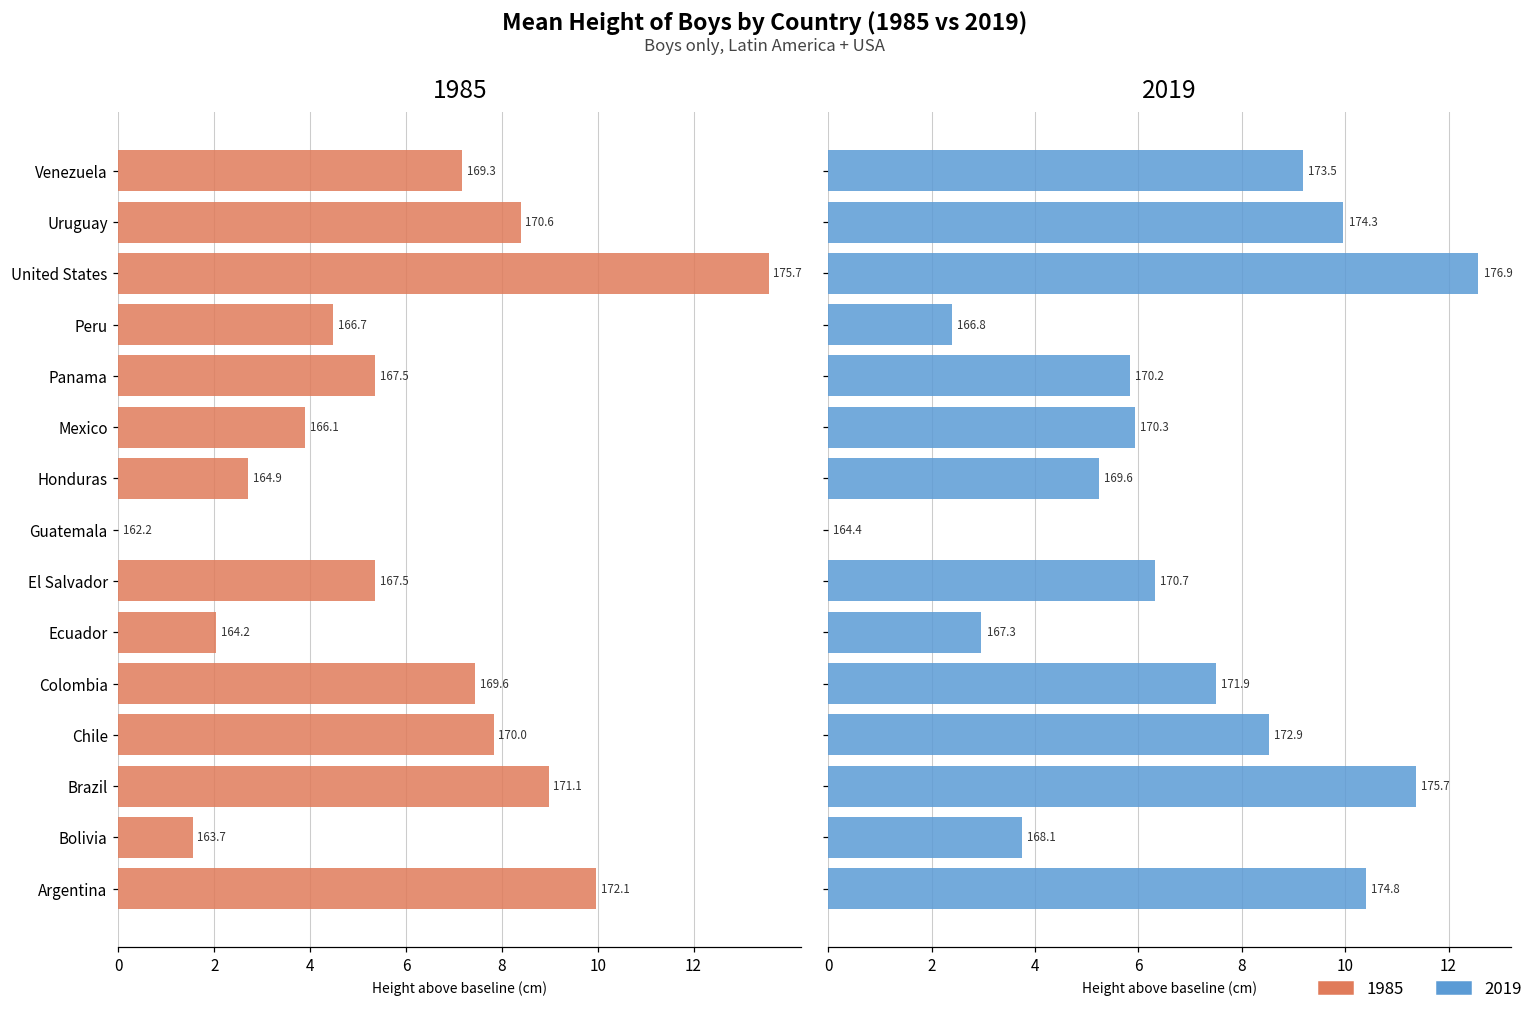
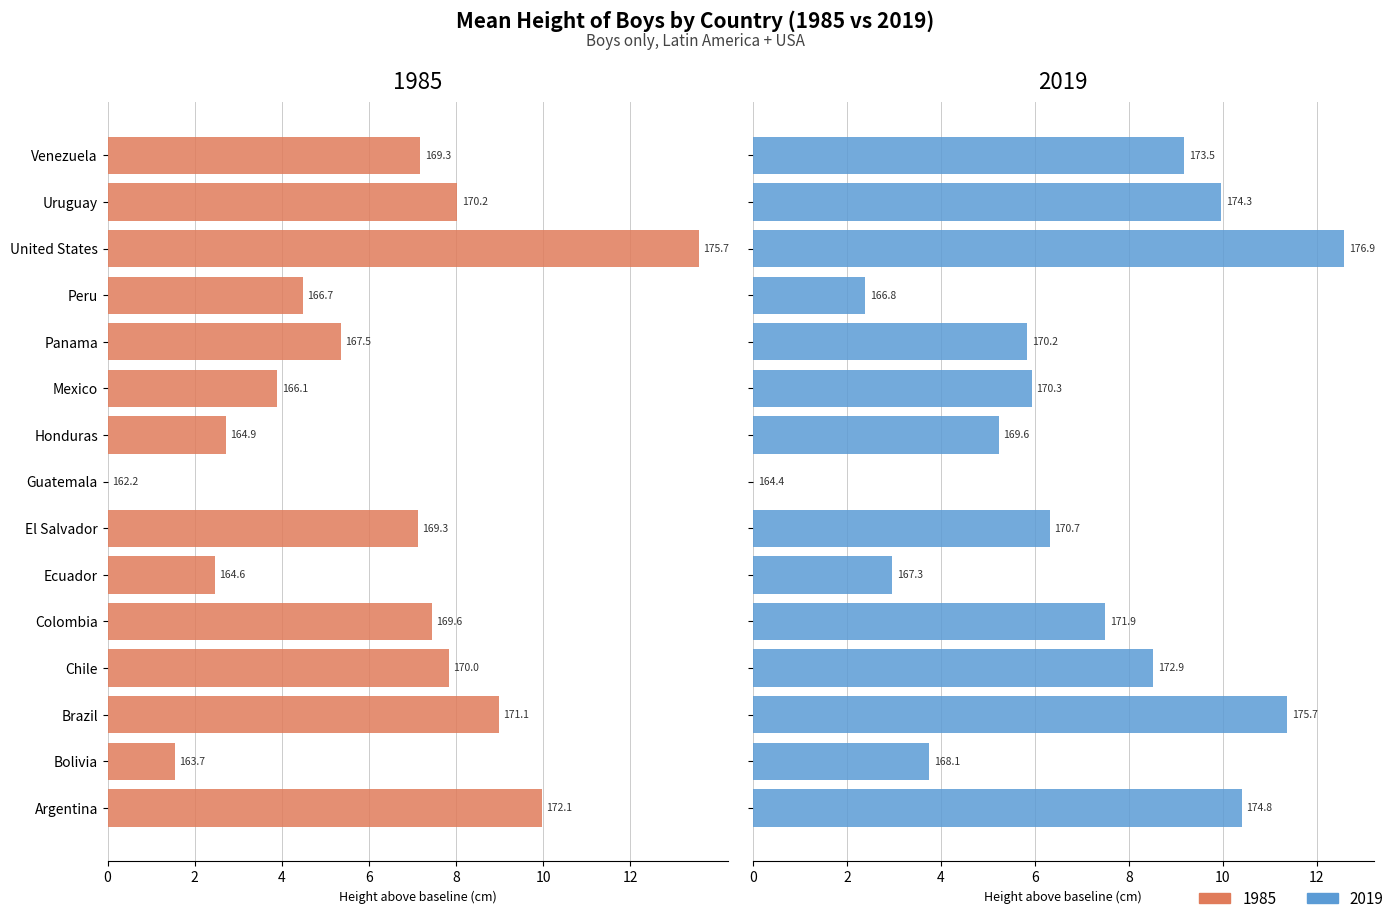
  {
    "1985": {
-     "Uruguay": 170.6,
-     "El Salvador": 167.5,
-     "Ecuador": 164.2
+     "Uruguay": 170.2,
+     "El Salvador": 169.3,
+     "Ecuador": 164.6
    }
  }
